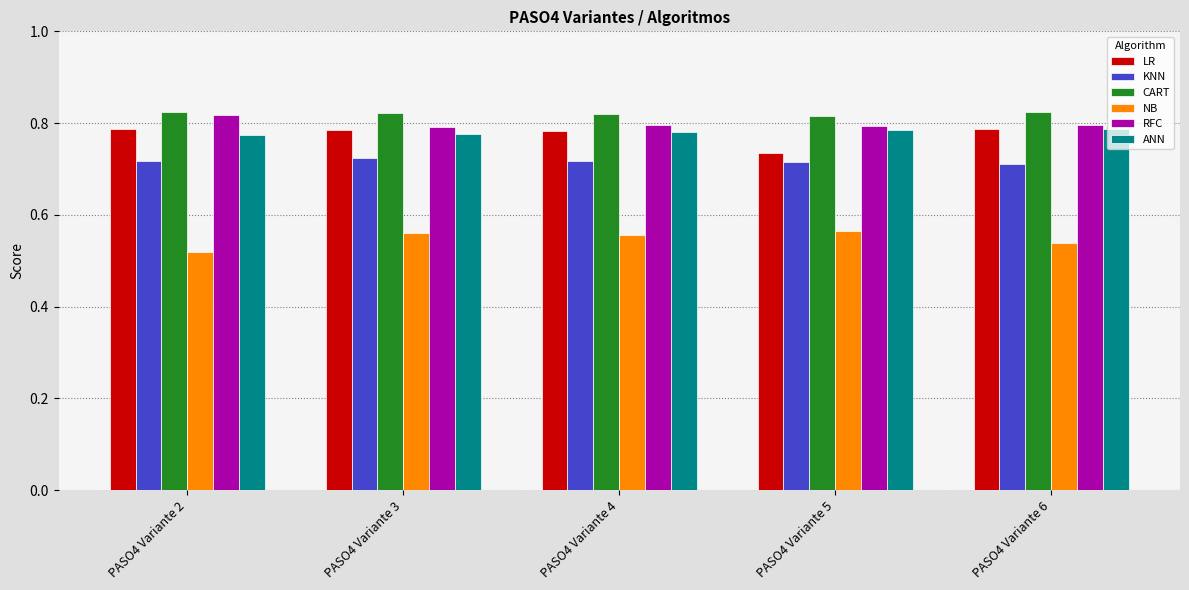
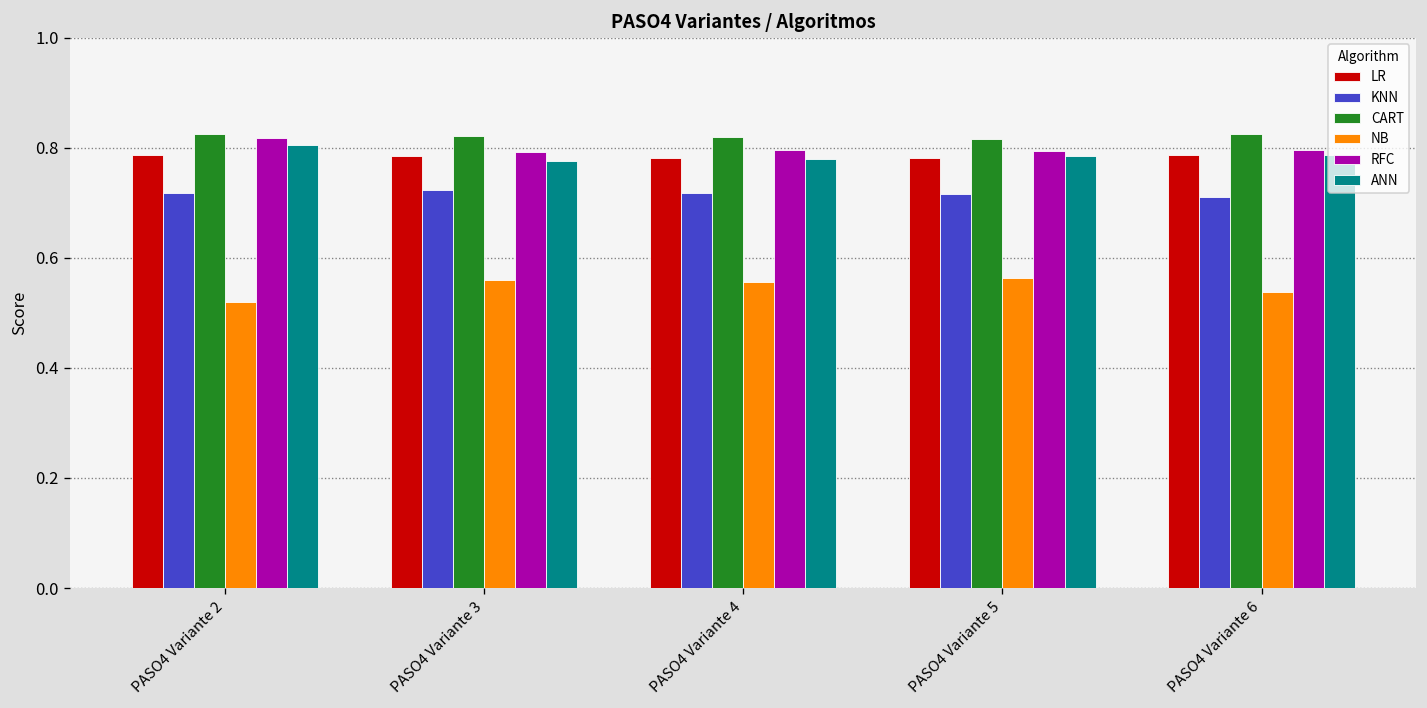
  {
    "LR": {
      "PASO4 Variante 2": 0.79,
      "PASO4 Variante 3": 0.78,
      "PASO4 Variante 4": 0.78,
-     "PASO4 Variante 5": 0.74,
+     "PASO4 Variante 5": 0.78,
      "PASO4 Variante 6": 0.79
    },
    "KNN": {
      "PASO4 Variante 2": 0.72,
      "PASO4 Variante 3": 0.72,
      "PASO4 Variante 4": 0.72,
      "PASO4 Variante 5": 0.72,
      "PASO4 Variante 6": 0.71
    },
    "CART": {
      "PASO4 Variante 2": 0.82,
      "PASO4 Variante 3": 0.82,
      "PASO4 Variante 4": 0.82,
      "PASO4 Variante 5": 0.82,
      "PASO4 Variante 6": 0.82
    },
    "NB": {
      "PASO4 Variante 2": 0.52,
      "PASO4 Variante 3": 0.56,
      "PASO4 Variante 4": 0.56,
      "PASO4 Variante 5": 0.56,
      "PASO4 Variante 6": 0.54
    },
    "RFC": {
      "PASO4 Variante 2": 0.82,
      "PASO4 Variante 3": 0.79,
      "PASO4 Variante 4": 0.80,
      "PASO4 Variante 5": 0.79,
      "PASO4 Variante 6": 0.80
    },
    "ANN": {
-     "PASO4 Variante 2": 0.77,
+     "PASO4 Variante 2": 0.80,
      "PASO4 Variante 3": 0.78,
      "PASO4 Variante 4": 0.78,
      "PASO4 Variante 5": 0.78
    }
  }
